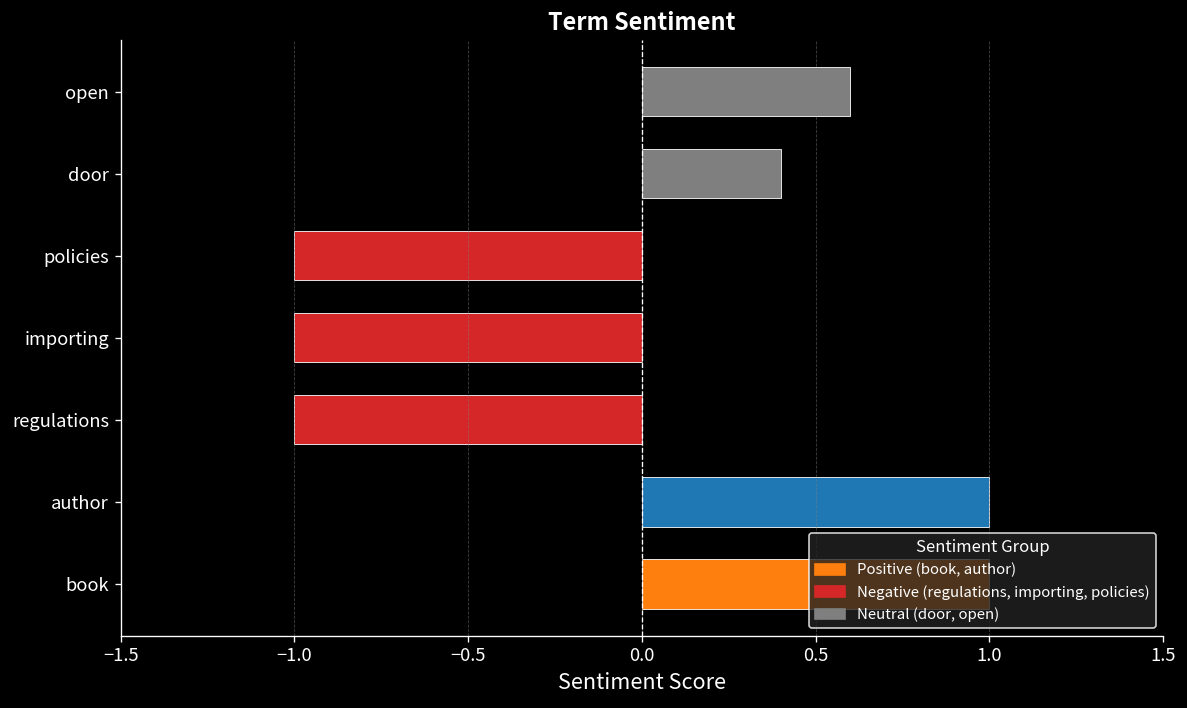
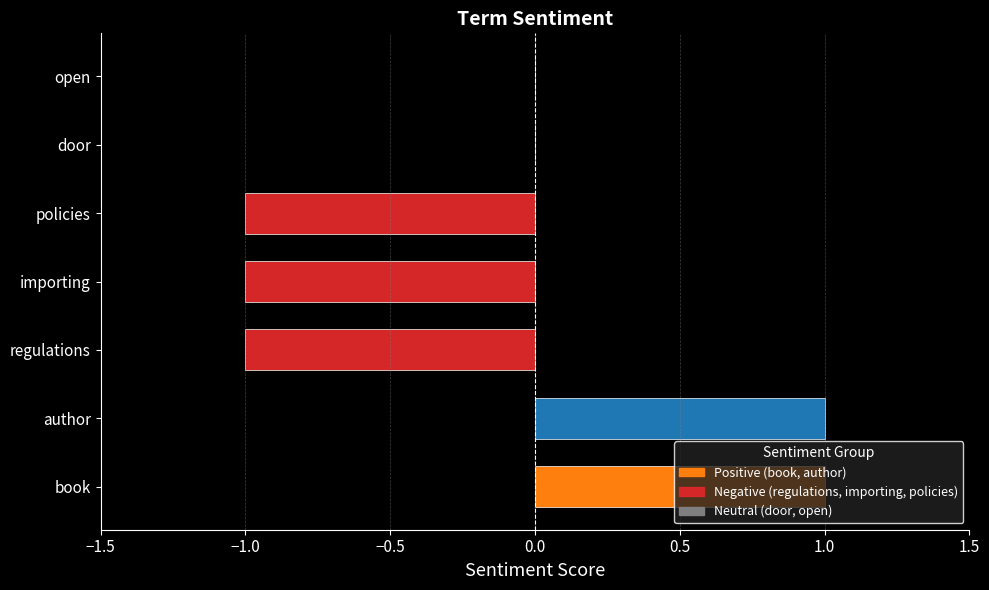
  {
-   "open": 0.6,
-   "door": 0.4,
+   "open": 0.0,
+   "door": 0.0,
    "policies": -1.0,
    "importing": -1.0,
    "regulations": -1.0,
    "author": 1.0
  }
